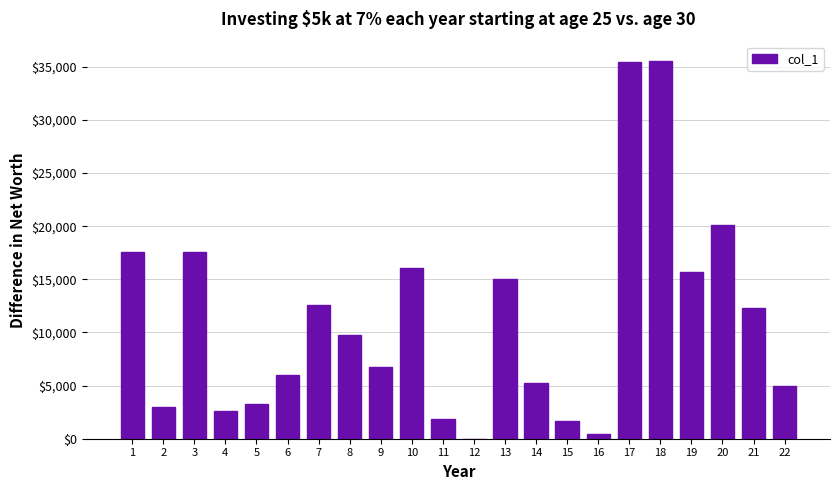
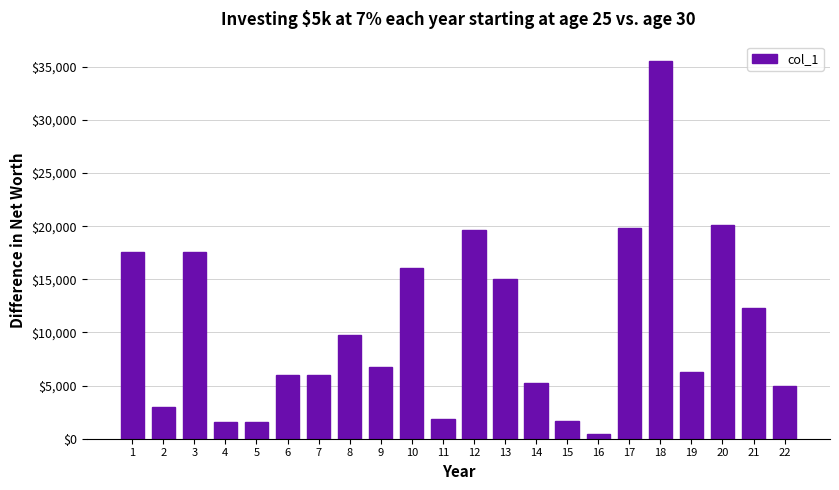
  {
    "1": "$17,600",
    "2": "$3,000",
    "3": "$17,600",
-   "4": "$2,700",
-   "5": "$3,200",
+   "4": "$1,600",
+   "5": "$1,600",
    "6": "$6,000",
-   "7": "$12,600",
+   "7": "$6,000",
    "8": "$9,800",
    "9": "$6,800",
    "10": "$16,100",
    "11": "$1,800",
-   "12": "$0",
+   "12": "$19,700",
    "13": "$15,000",
    "14": "$5,300",
    "15": "$1,700",
    "16": "$400",
-   "17": "$35,400",
+   "17": "$19,800",
    "18": "$35,600",
-   "19": "$15,700",
+   "19": "$6,300",
    "20": "$20,100",
    "21": "$12,300",
    "22": "$5,000"
  }
